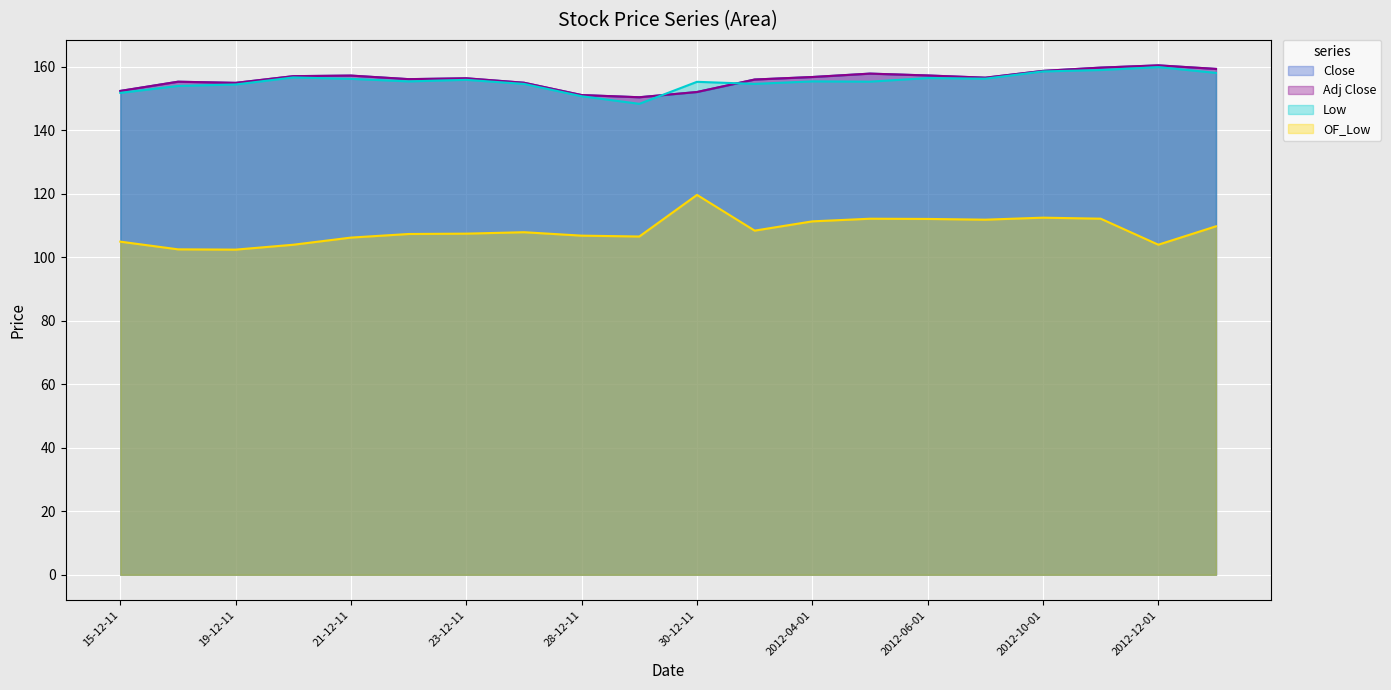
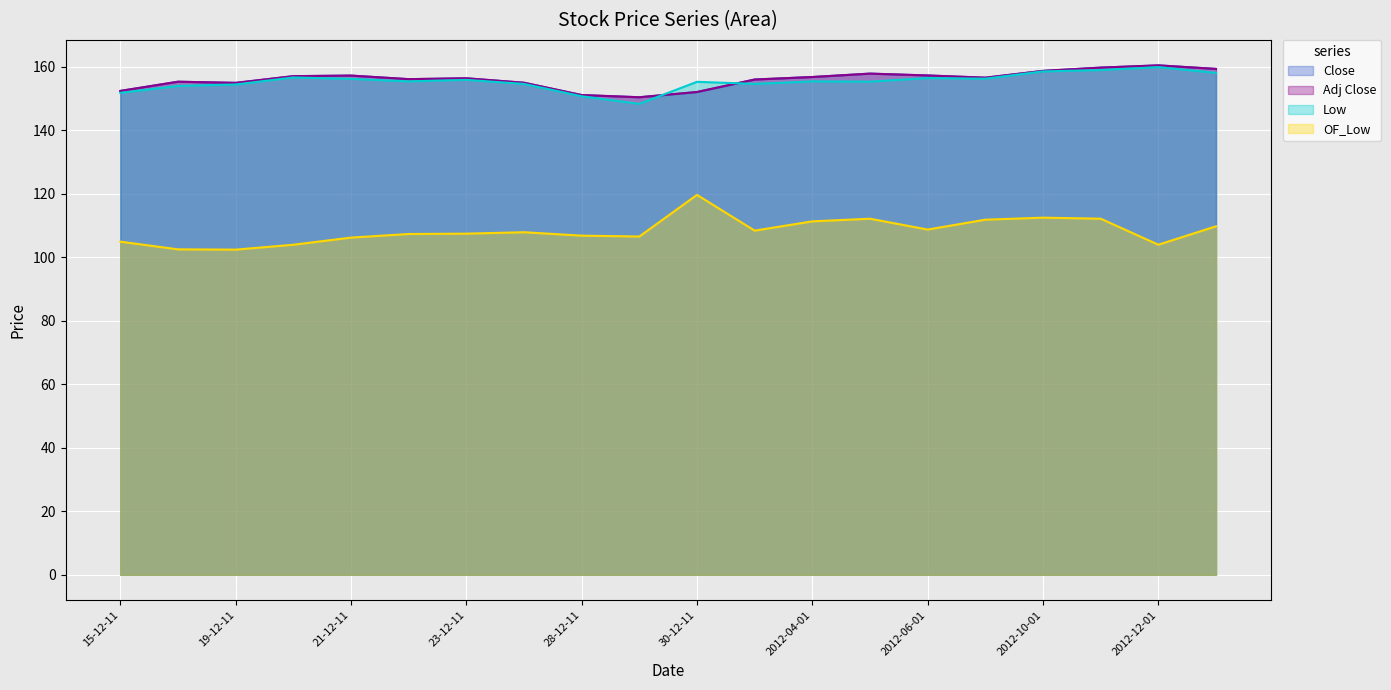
  {
    "Adj Close": {
      "21-12-11": 157,
      "30-12-11": 152,
      "2012-04-01": 157,
      "2012-06-01": 157
    },
    "Low": {
      "21-12-11": 156,
      "30-12-11": 155,
      "2012-04-01": 155,
      "2012-06-01": 156
    },
    "OF_Low": {
      "15-12-11": 105,
      "19-12-11": 102,
      "21-12-11": 106,
      "23-12-11": 107,
      "28-12-11": 107,
      "30-12-11": 120,
      "2012-04-01": 111,
-     "2012-06-01": 112,
+     "2012-06-01": 109,
      "2012-10-01": 112,
      "2012-12-01": 104
    }
  }
